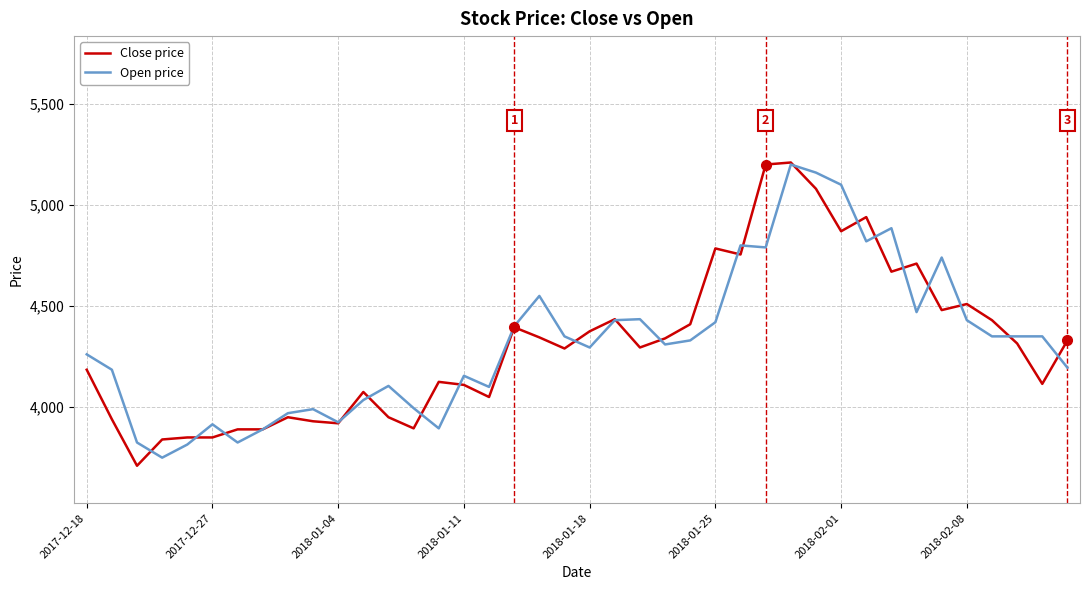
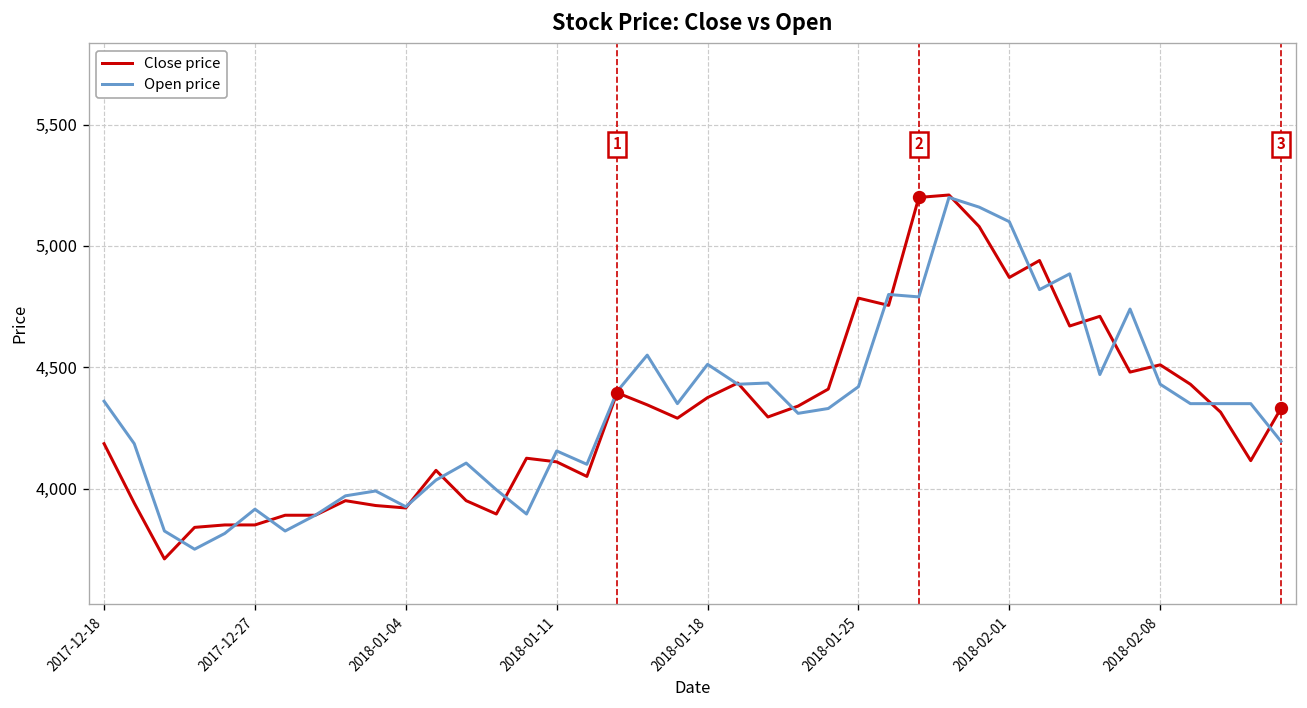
  {
    "Open price": {
-     "2017-12-18": "4,260",
+     "2017-12-18": "4,360",
      "2017-12-27": "3,920",
      "2018-01-11": "4,160",
-     "2018-01-18": "4,300",
+     "2018-01-18": "4,510",
      "2018-01-25": "4,420",
      "2018-02-01": "5,100",
      "2018-02-08": "4,430"
    }
  }
